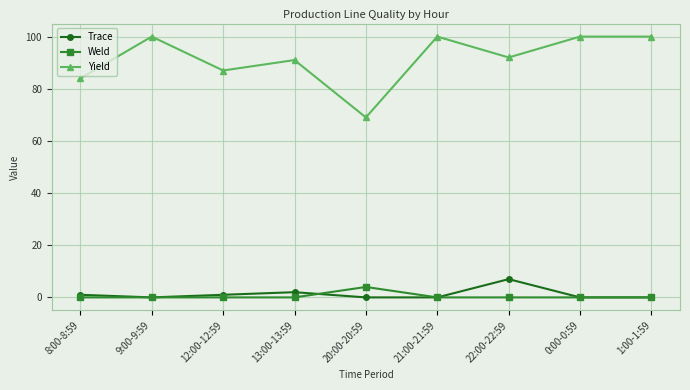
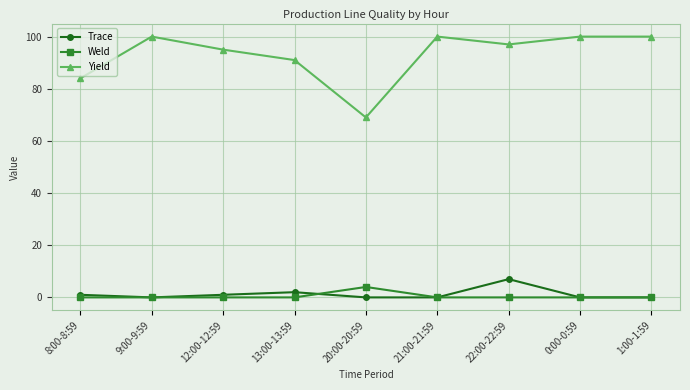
  {
    "Yield": {
      "8:00-8:59": 84,
      "9:00-9:59": 100,
-     "12:00-12:59": 87,
+     "12:00-12:59": 95,
      "13:00-13:59": 91,
      "20:00-20:59": 69,
      "21:00-21:59": 100,
-     "22:00-22:59": 92,
+     "22:00-22:59": 97,
      "0:00-0:59": 100,
      "1:00-1:59": 100
    }
  }
